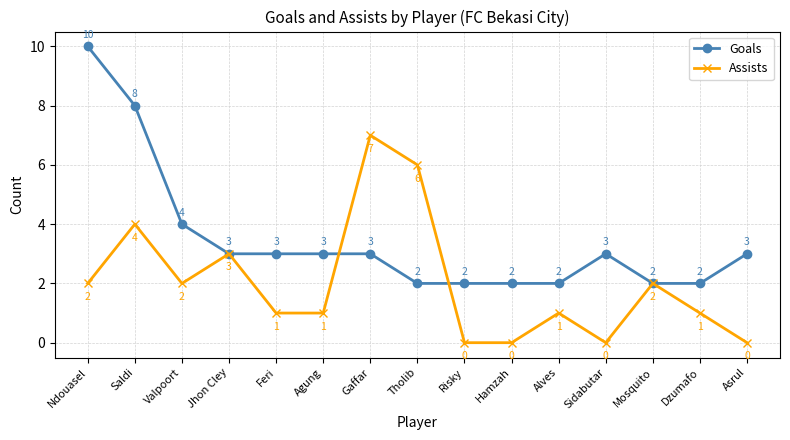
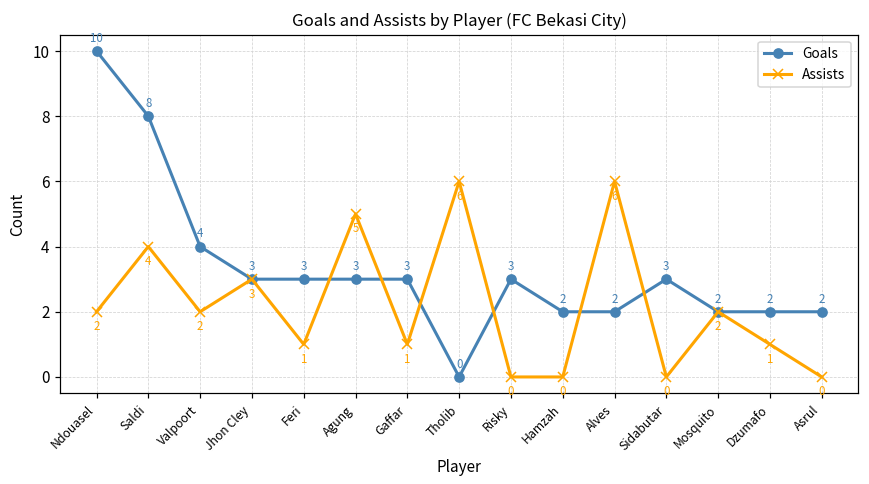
  {
    "Goals": {
      "Ndouasel": 10,
      "Saldi": 8,
      "Valpoort": 4,
      "Feri": 3,
      "Agung": 3,
      "Gaffar": 3,
-     "Tholib": 2,
-     "Risky": 2,
+     "Tholib": 0,
+     "Risky": 3,
      "Hamzah": 2,
      "Alves": 2,
      "Sidabutar": 3,
      "Dzumafo": 2,
-     "Asrul": 3
+     "Asrul": 2
    },
    "Assists": {
      "Ndouasel": 2,
      "Saldi": 4,
      "Valpoort": 2,
      "Feri": 1,
-     "Agung": 1,
-     "Gaffar": 7,
+     "Agung": 5,
+     "Gaffar": 1,
      "Tholib": 6,
      "Risky": 0,
      "Hamzah": 0,
-     "Alves": 1,
+     "Alves": 6,
      "Sidabutar": 0,
      "Dzumafo": 1,
      "Asrul": 0
    }
  }
